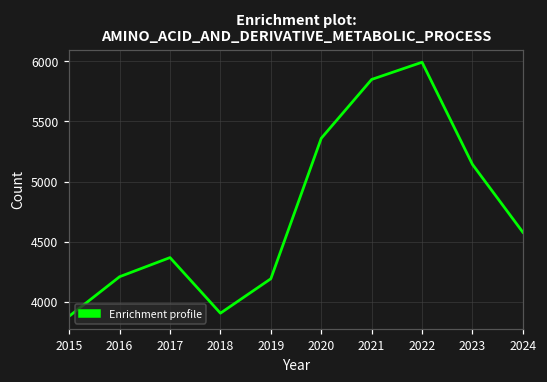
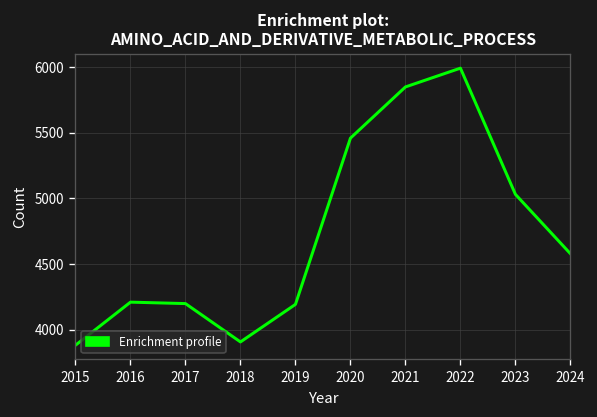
  {
    "2015": 3880,
    "2016": 4210,
-   "2017": 4370,
+   "2017": 4200,
    "2018": 3910,
    "2019": 4190,
-   "2020": 5360,
+   "2020": 5460,
    "2021": 5850,
    "2022": 5990,
-   "2023": 5140,
+   "2023": 5030,
    "2024": 4580
  }
